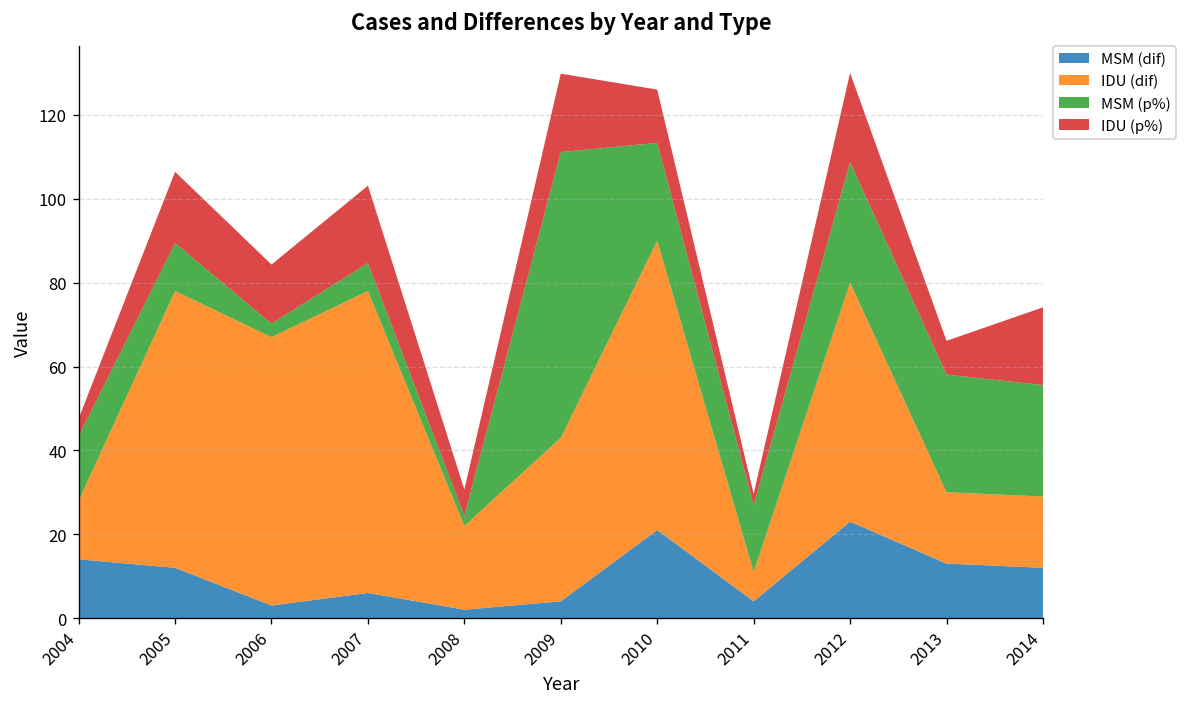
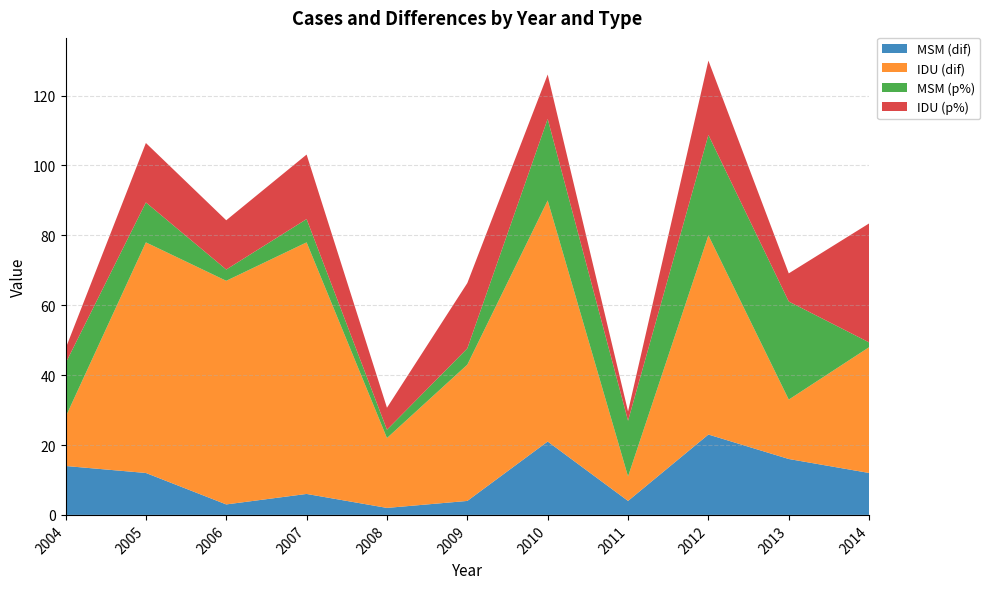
  {
    "MSM (dif)": {
      "2004": 14,
      "2005": 12,
      "2006": 3,
      "2007": 6,
      "2008": 2,
      "2009": 4,
      "2010": 21,
      "2011": 4,
      "2012": 23,
-     "2013": 13,
+     "2013": 16,
      "2014": 12
    },
    "IDU (dif)": {
      "2004": 14,
      "2005": 66,
      "2006": 64,
      "2007": 72,
      "2008": 20,
      "2009": 39,
      "2010": 69,
      "2011": 7,
      "2012": 57,
      "2013": 17,
-     "2014": 17
+     "2014": 36
    },
    "MSM (p%)": {
      "2004": 15,
      "2005": 11,
      "2006": 3,
      "2007": 7,
      "2008": 2,
-     "2009": 68,
+     "2009": 5,
      "2010": 23,
      "2011": 16,
      "2012": 29,
      "2013": 28,
-     "2014": 27
+     "2014": 1
    },
    "IDU (p%)": {
      "2004": 4,
      "2005": 17,
      "2006": 14,
      "2007": 18,
      "2008": 6,
      "2009": 19,
      "2010": 13,
      "2011": 3,
      "2012": 21,
      "2013": 8,
-     "2014": 19
+     "2014": 34
    }
  }
